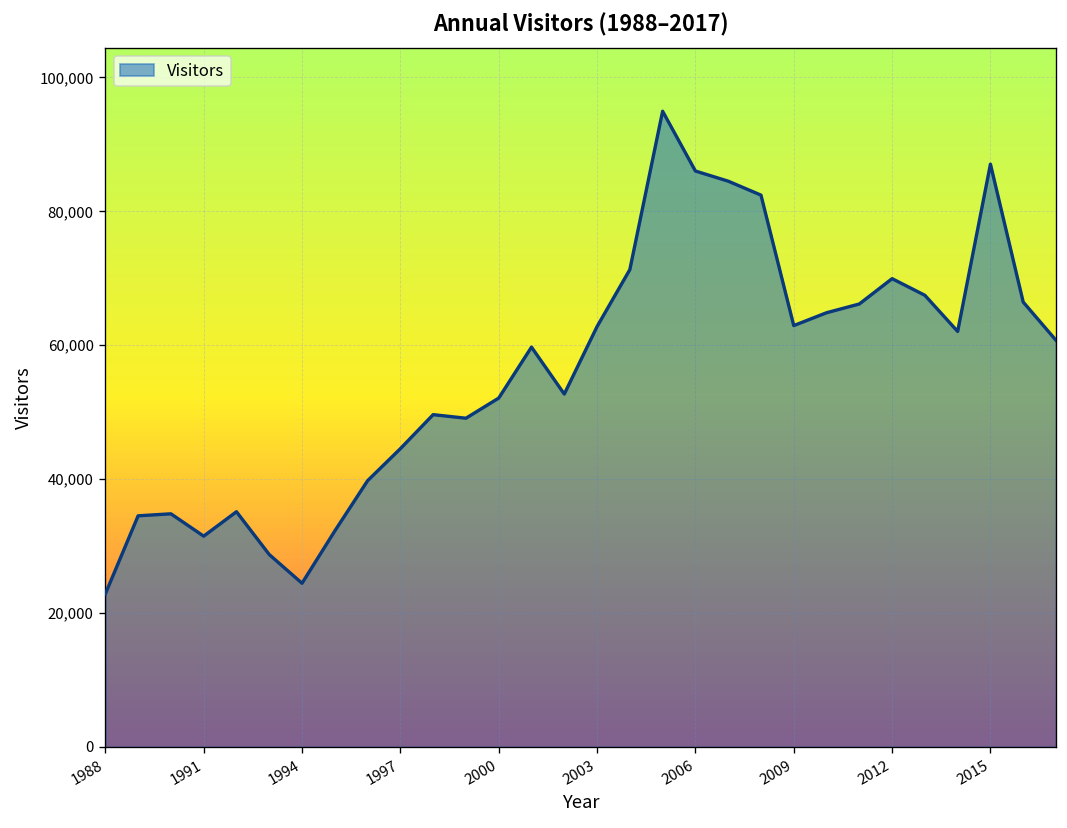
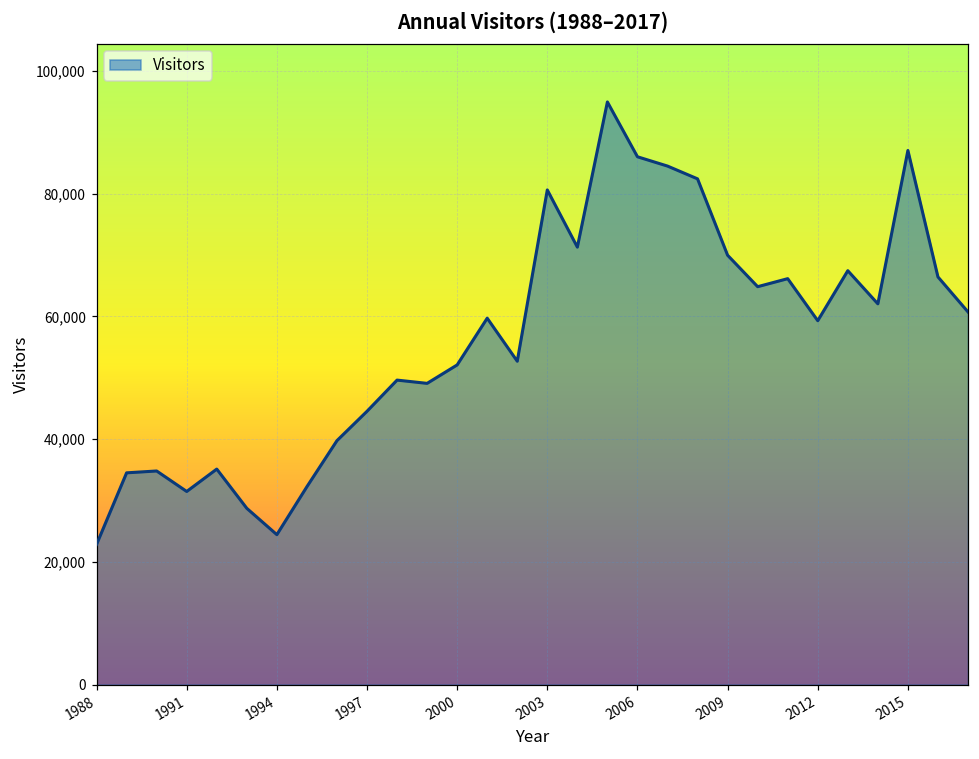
  {
    "1988": "23,000",
    "1991": "31,000",
    "1994": "24,000",
    "1997": "45,000",
    "2000": "52,000",
-   "2003": "63,000",
+   "2003": "81,000",
    "2006": "86,000",
-   "2009": "63,000",
-   "2012": "70,000",
+   "2009": "70,000",
+   "2012": "59,000",
    "2015": "87,000"
  }
